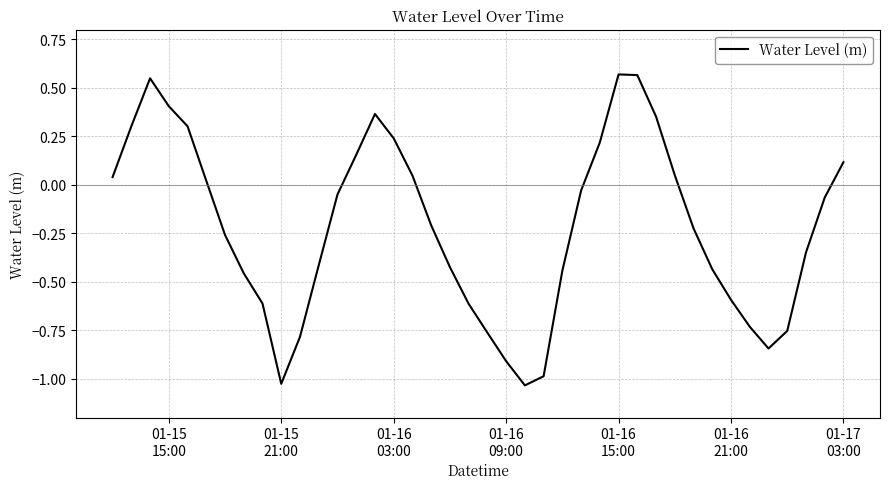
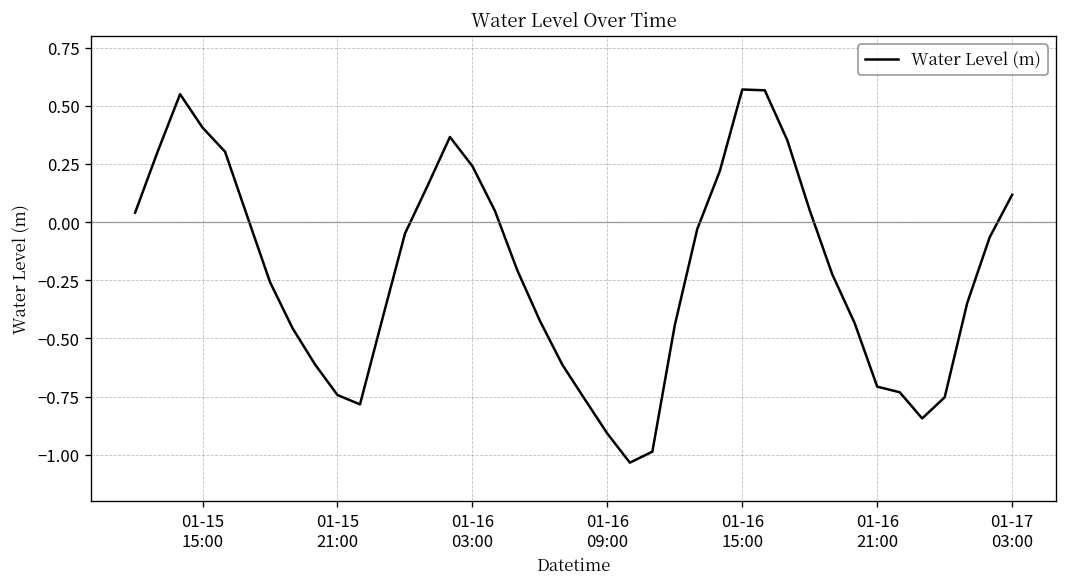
  {
    "01-15 15:00": 0.41,
-   "01-15 21:00": -1.03,
+   "01-15 21:00": -0.74,
    "01-16 03:00": 0.24,
    "01-16 09:00": -0.91,
    "01-16 15:00": 0.57,
-   "01-16 21:00": -0.59,
+   "01-16 21:00": -0.71,
    "01-17 03:00": 0.12
  }
